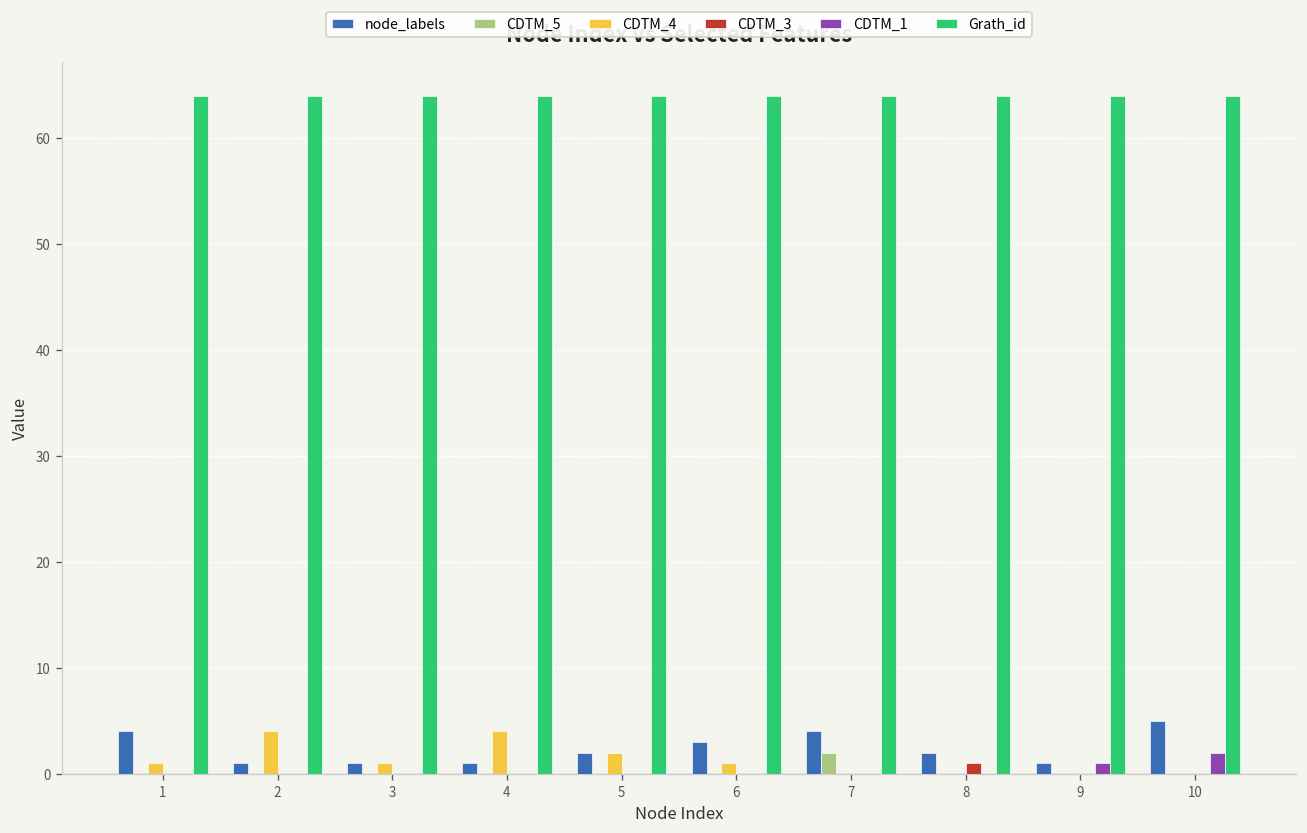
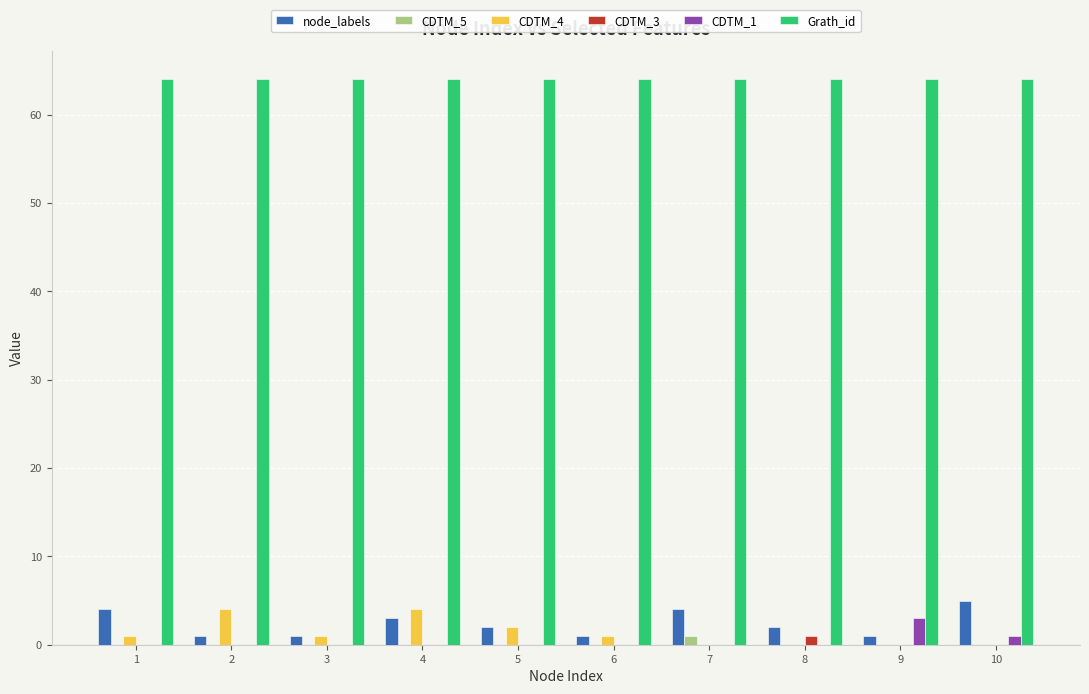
  {
    "node_labels": {
      "1": 4,
      "2": 1,
      "3": 1,
-     "4": 1,
+     "4": 3,
      "5": 2,
-     "6": 3,
+     "6": 1,
      "7": 4,
      "8": 2,
      "9": 1,
      "10": 5
    },
    "CDTM_5": {
      "1": 0,
      "2": 0,
      "3": 0,
      "4": 0,
      "5": 0,
      "6": 0,
-     "7": 2,
+     "7": 1,
      "8": 0,
      "9": 0,
      "10": 0
    },
    "CDTM_4": {
      "1": 1,
      "2": 4,
      "3": 1,
      "4": 4,
      "5": 2,
      "6": 1,
      "7": 0,
      "8": 0,
      "9": 0,
      "10": 0
    },
    "CDTM_3": {
      "1": 0,
      "2": 0,
      "3": 0,
      "4": 0,
      "5": 0,
      "6": 0,
      "7": 0,
      "8": 1,
      "9": 0,
      "10": 0
    },
    "CDTM_1": {
      "1": 0,
      "2": 0,
      "3": 0,
      "4": 0,
      "5": 0,
      "6": 0,
      "7": 0,
      "8": 0,
-     "9": 1,
-     "10": 2
+     "9": 3,
+     "10": 1
    },
    "Grath_id": {
      "1": 64,
      "2": 64,
      "3": 64,
      "4": 64,
      "5": 64,
      "6": 64,
      "7": 64,
      "8": 64,
      "9": 64,
      "10": 64
    }
  }
